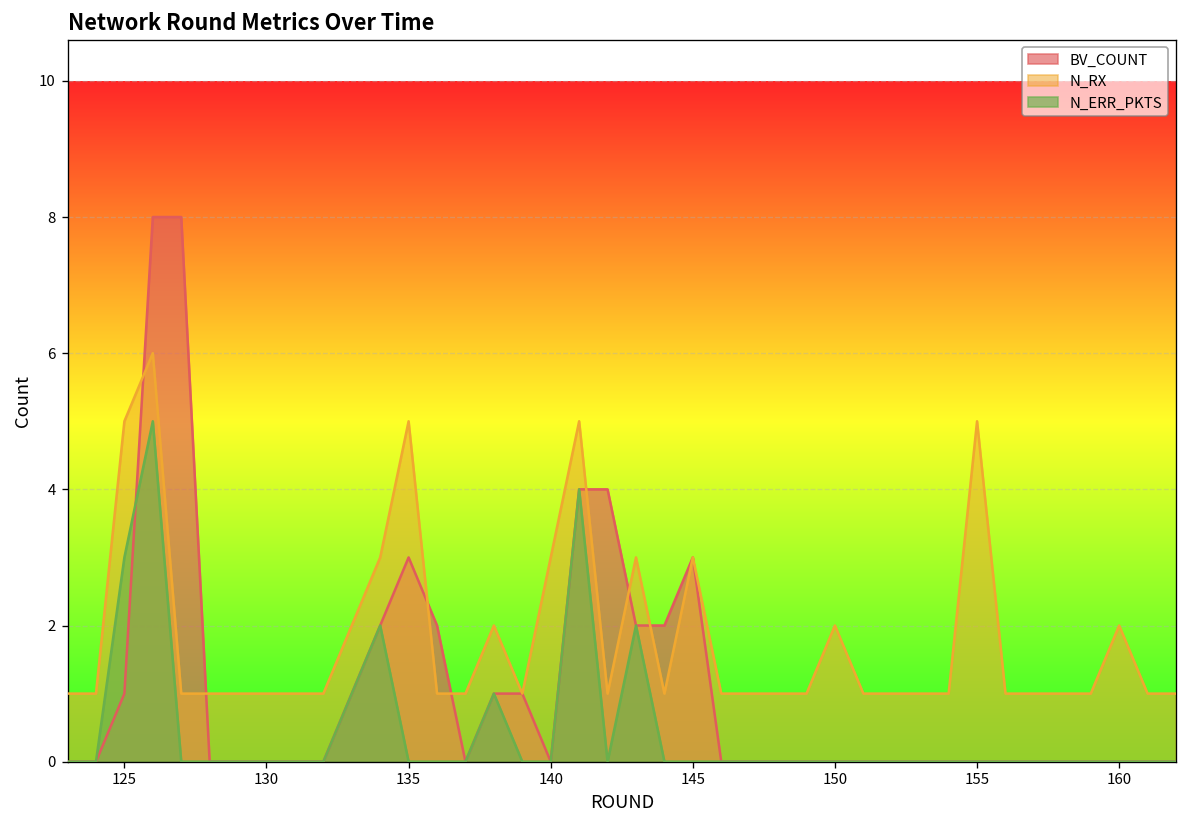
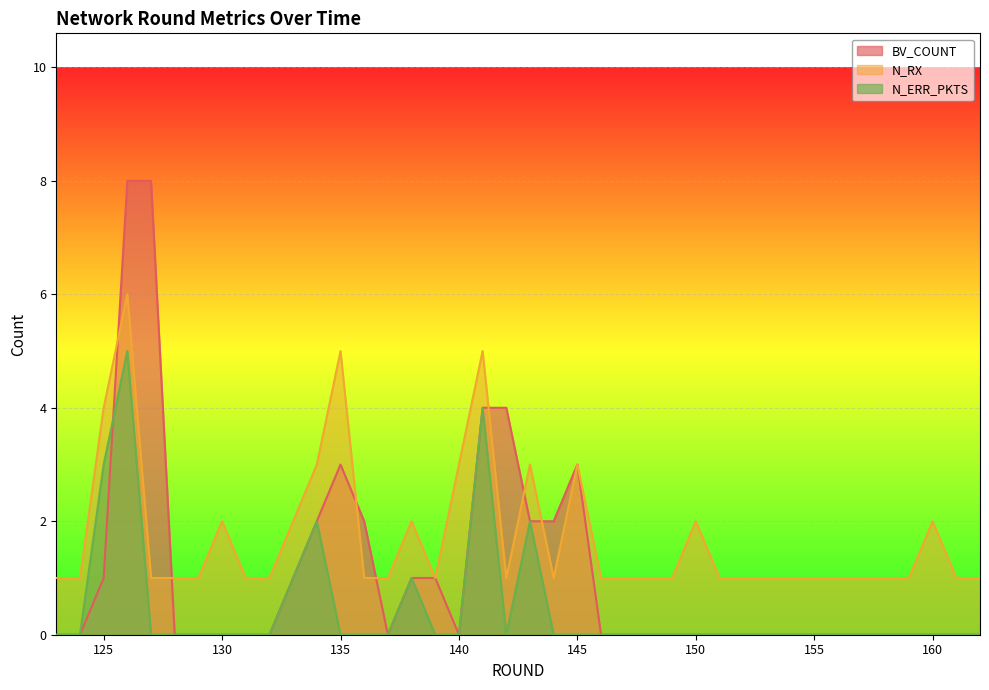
  {
    "BV_COUNT": {
      "125": 1,
      "135": 3
    },
    "N_RX": {
-     "125": 5,
-     "130": 1,
+     "125": 4,
+     "130": 2,
      "135": 5,
      "140": 3,
      "150": 2,
-     "155": 5,
+     "155": 1,
      "160": 2
    },
    "N_ERR_PKTS": {
      "125": 3,
      "135": 0,
      "145": 0
    }
  }
